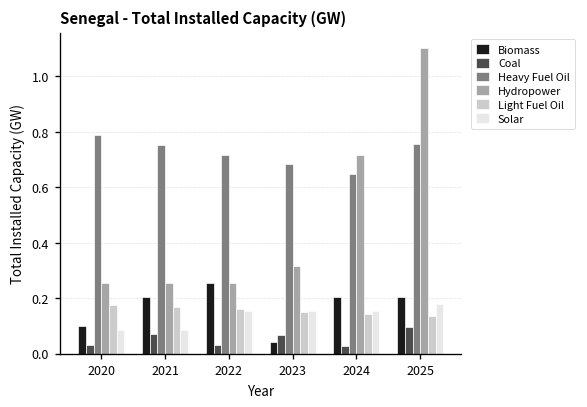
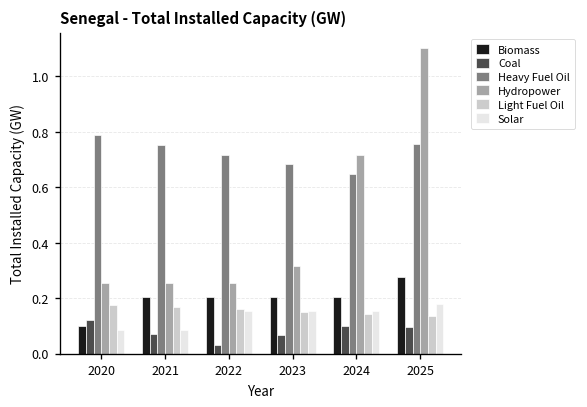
  {
    "Biomass": {
      "2020": 0.10,
      "2021": 0.20,
-     "2022": 0.26,
-     "2023": 0.04,
+     "2022": 0.20,
+     "2023": 0.20,
      "2024": 0.20,
-     "2025": 0.20
+     "2025": 0.28
    },
    "Coal": {
-     "2020": 0.03,
+     "2020": 0.12,
      "2021": 0.07,
      "2022": 0.03,
      "2023": 0.07,
-     "2024": 0.03,
+     "2024": 0.10,
      "2025": 0.10
    },
    "Heavy Fuel Oil": {
      "2020": 0.79,
      "2021": 0.75,
      "2022": 0.72,
      "2023": 0.68,
      "2024": 0.65,
      "2025": 0.76
    },
    "Hydropower": {
      "2020": 0.26,
      "2021": 0.26,
      "2022": 0.26,
      "2023": 0.32,
      "2024": 0.72,
      "2025": 1.10
    }
  }
